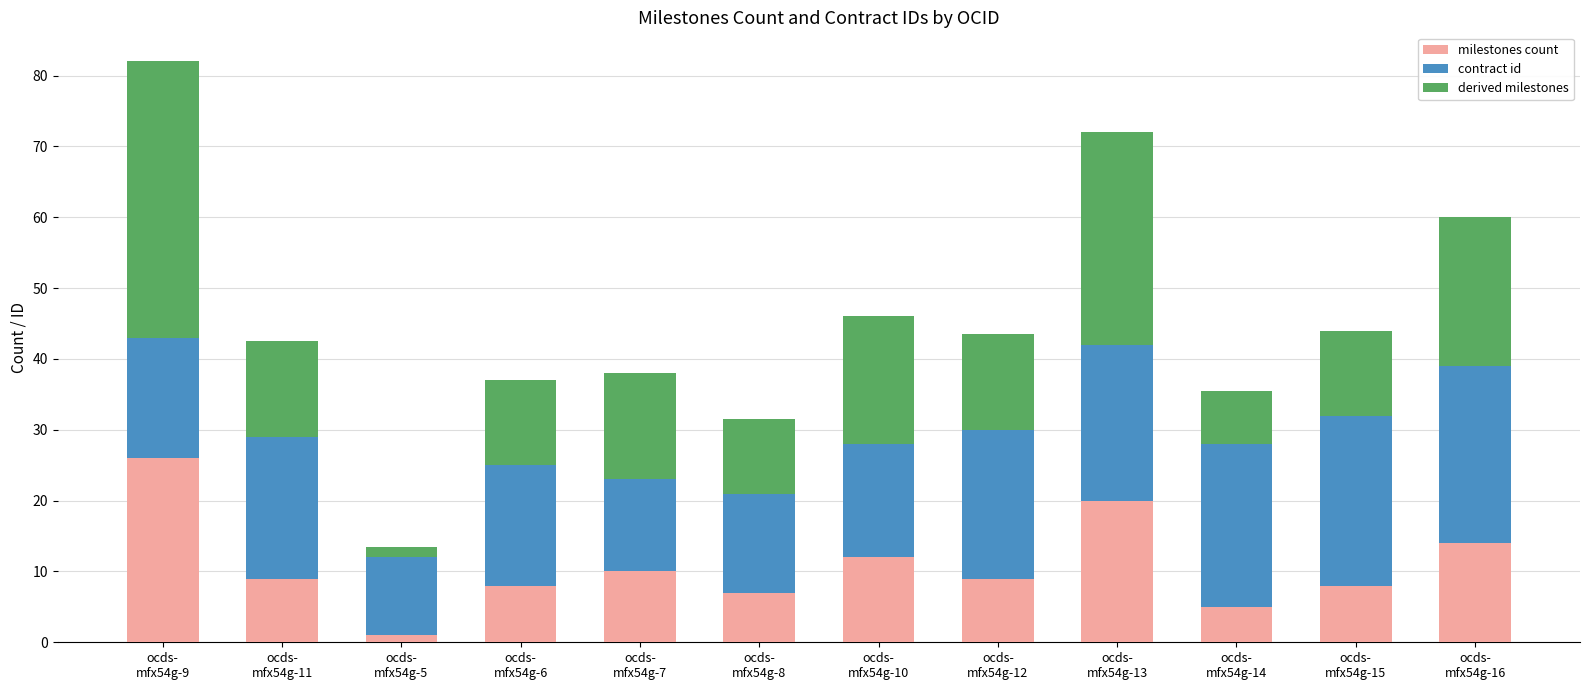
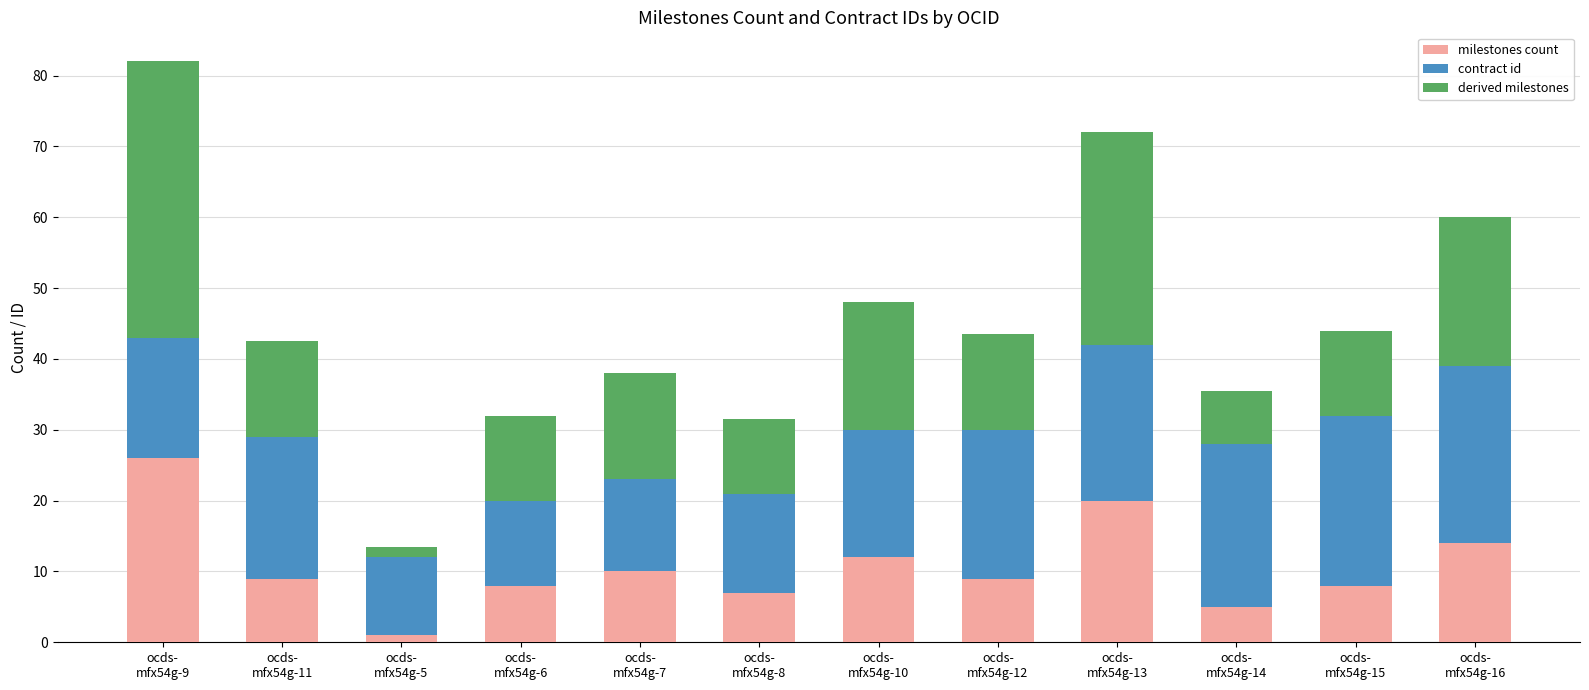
  {
    "milestones count": {
      "ocds- mfx54g-9": 26,
      "ocds- mfx54g-11": 9,
      "ocds- mfx54g-5": 1,
      "ocds- mfx54g-6": 8,
      "ocds- mfx54g-7": 10,
      "ocds- mfx54g-8": 7,
      "ocds- mfx54g-10": 12,
      "ocds- mfx54g-12": 9,
      "ocds- mfx54g-13": 20,
      "ocds- mfx54g-14": 5,
      "ocds- mfx54g-15": 8,
      "ocds- mfx54g-16": 14
    },
    "contract id": {
      "ocds- mfx54g-9": 17,
      "ocds- mfx54g-11": 20,
      "ocds- mfx54g-5": 11,
-     "ocds- mfx54g-6": 17,
+     "ocds- mfx54g-6": 12,
      "ocds- mfx54g-7": 13,
      "ocds- mfx54g-8": 14,
-     "ocds- mfx54g-10": 16,
+     "ocds- mfx54g-10": 18,
      "ocds- mfx54g-12": 21,
      "ocds- mfx54g-13": 22,
      "ocds- mfx54g-14": 23,
      "ocds- mfx54g-15": 24,
      "ocds- mfx54g-16": 25
    },
    "derived milestones": {
      "ocds- mfx54g-9": 39,
      "ocds- mfx54g-11": 14,
      "ocds- mfx54g-5": 2,
      "ocds- mfx54g-6": 12,
      "ocds- mfx54g-7": 15,
      "ocds- mfx54g-8": 11,
      "ocds- mfx54g-10": 18,
      "ocds- mfx54g-12": 14,
      "ocds- mfx54g-13": 30,
      "ocds- mfx54g-14": 8,
      "ocds- mfx54g-15": 12,
      "ocds- mfx54g-16": 21
    }
  }
